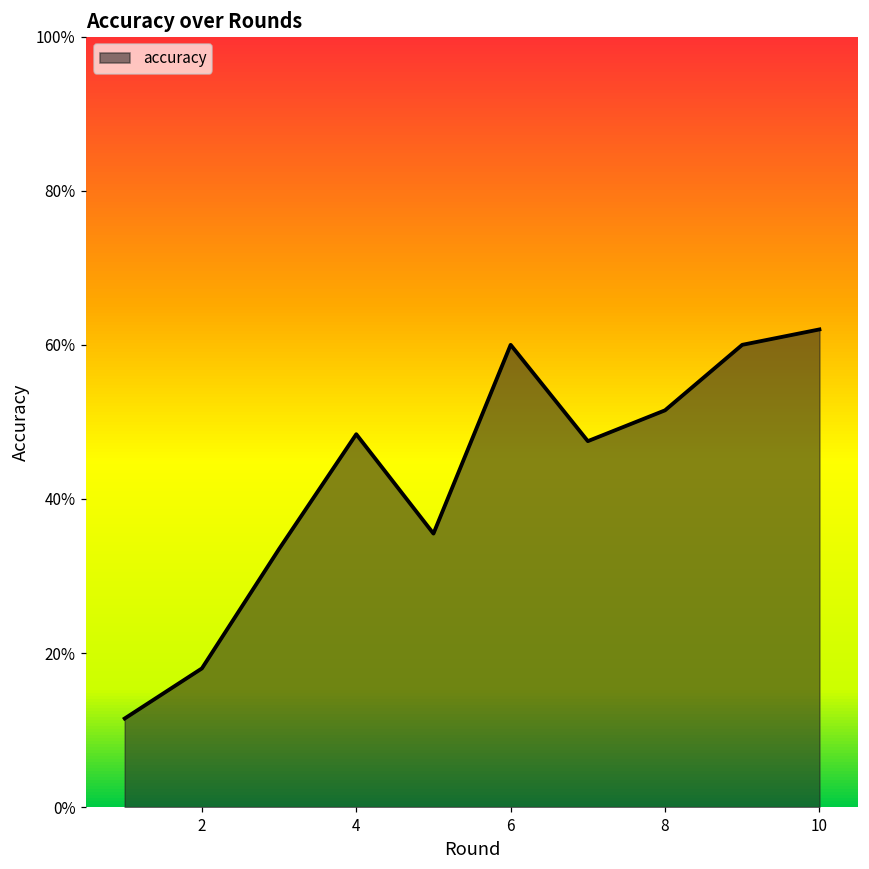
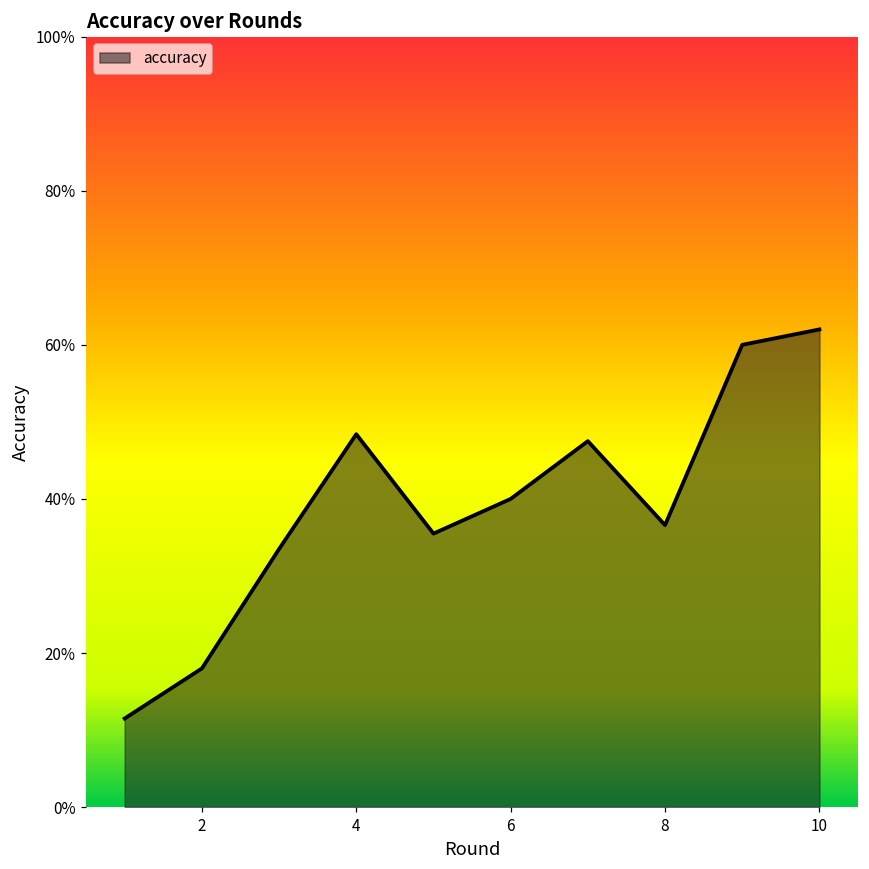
  {
    "2": "18%",
    "4": "48%",
-   "6": "60%",
-   "8": "52%",
+   "6": "40%",
+   "8": "37%",
    "10": "62%"
  }
